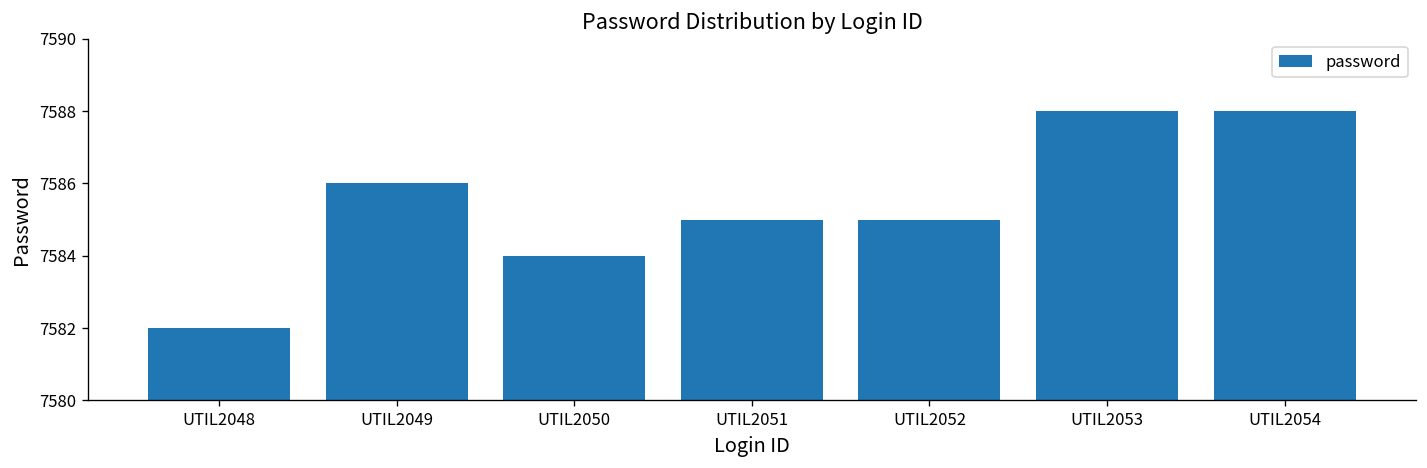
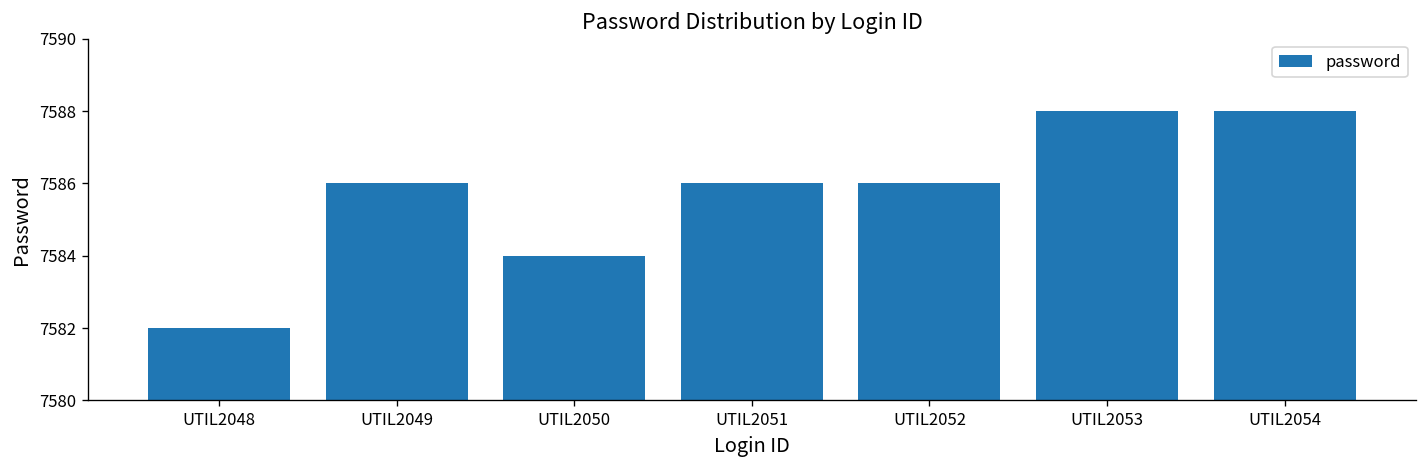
  {
    "UTIL2048": 7582,
    "UTIL2049": 7586,
    "UTIL2050": 7584,
-   "UTIL2051": 7585,
-   "UTIL2052": 7585,
+   "UTIL2051": 7586,
+   "UTIL2052": 7586,
    "UTIL2053": 7588,
    "UTIL2054": 7588
  }
